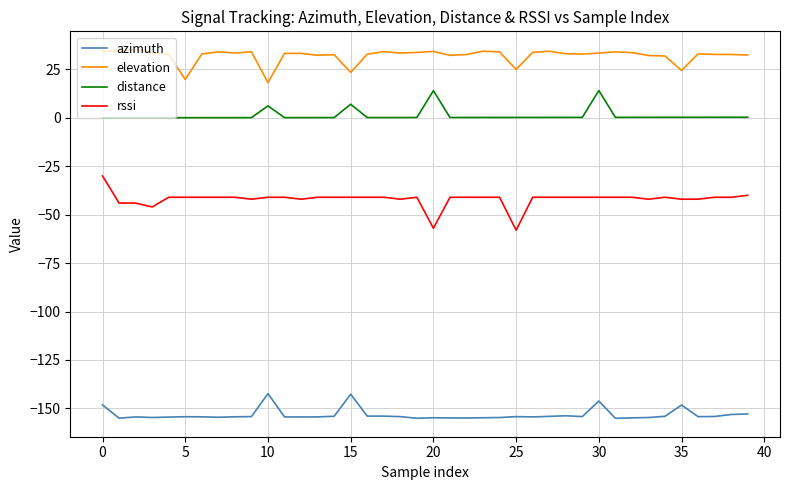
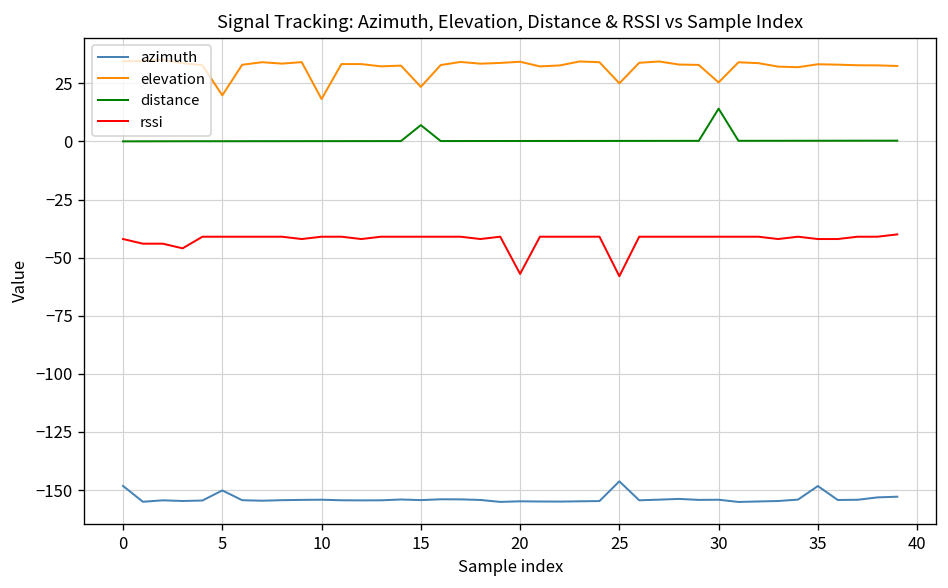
  {
    "azimuth": {
      "0": -148,
-     "5": -154,
-     "10": -142,
-     "15": -143,
+     "5": -150,
+     "10": -154,
+     "15": -154,
      "20": -155,
-     "25": -154,
-     "30": -146,
+     "25": -146,
+     "30": -154,
      "35": -148
    },
    "elevation": {
      "5": 20,
      "10": 18,
      "15": 23,
      "20": 34,
      "25": 25,
-     "30": 33,
-     "35": 24
+     "30": 25,
+     "35": 33
    },
    "distance": {
      "5": 0,
-     "10": 6,
+     "10": 0,
      "15": 7,
-     "20": 14,
+     "20": 0,
      "25": 0,
      "30": 14,
      "35": 0
    },
    "rssi": {
-     "0": -30,
+     "0": -42,
      "5": -41,
      "10": -41,
      "15": -41,
      "20": -57,
      "25": -58,
      "30": -41,
      "35": -42
    }
  }
